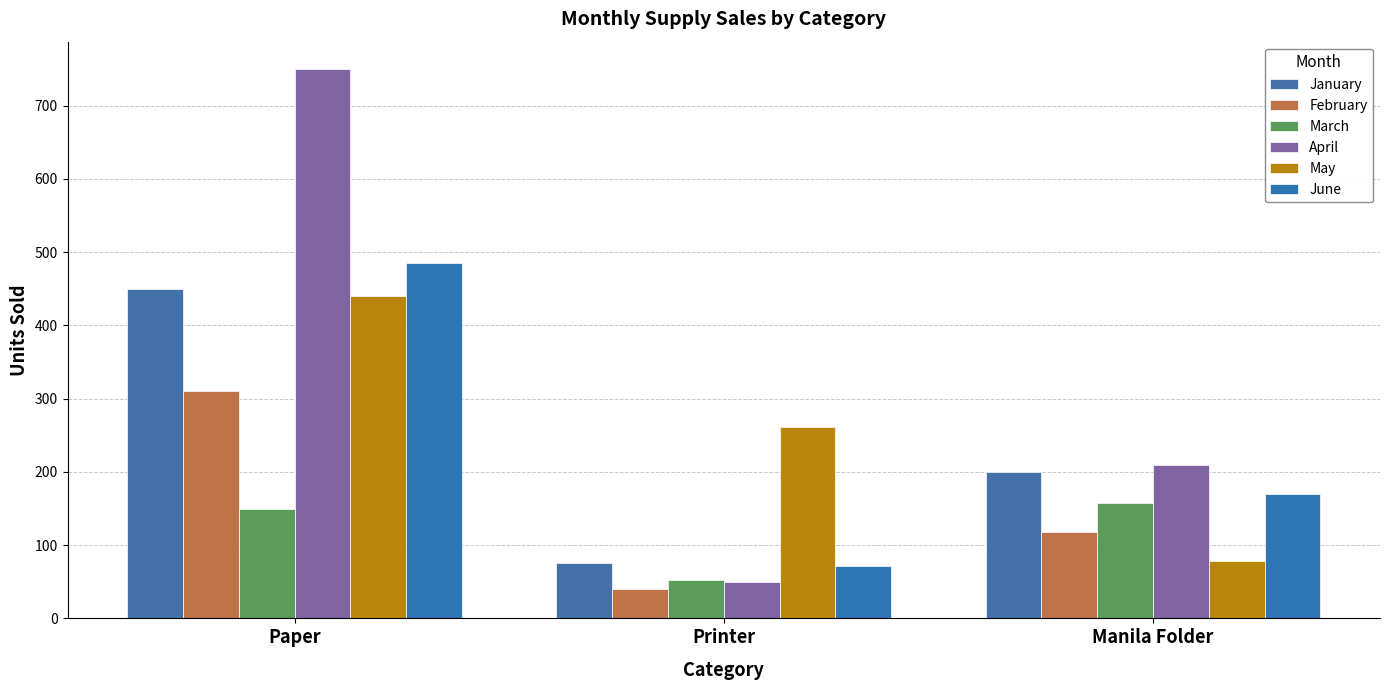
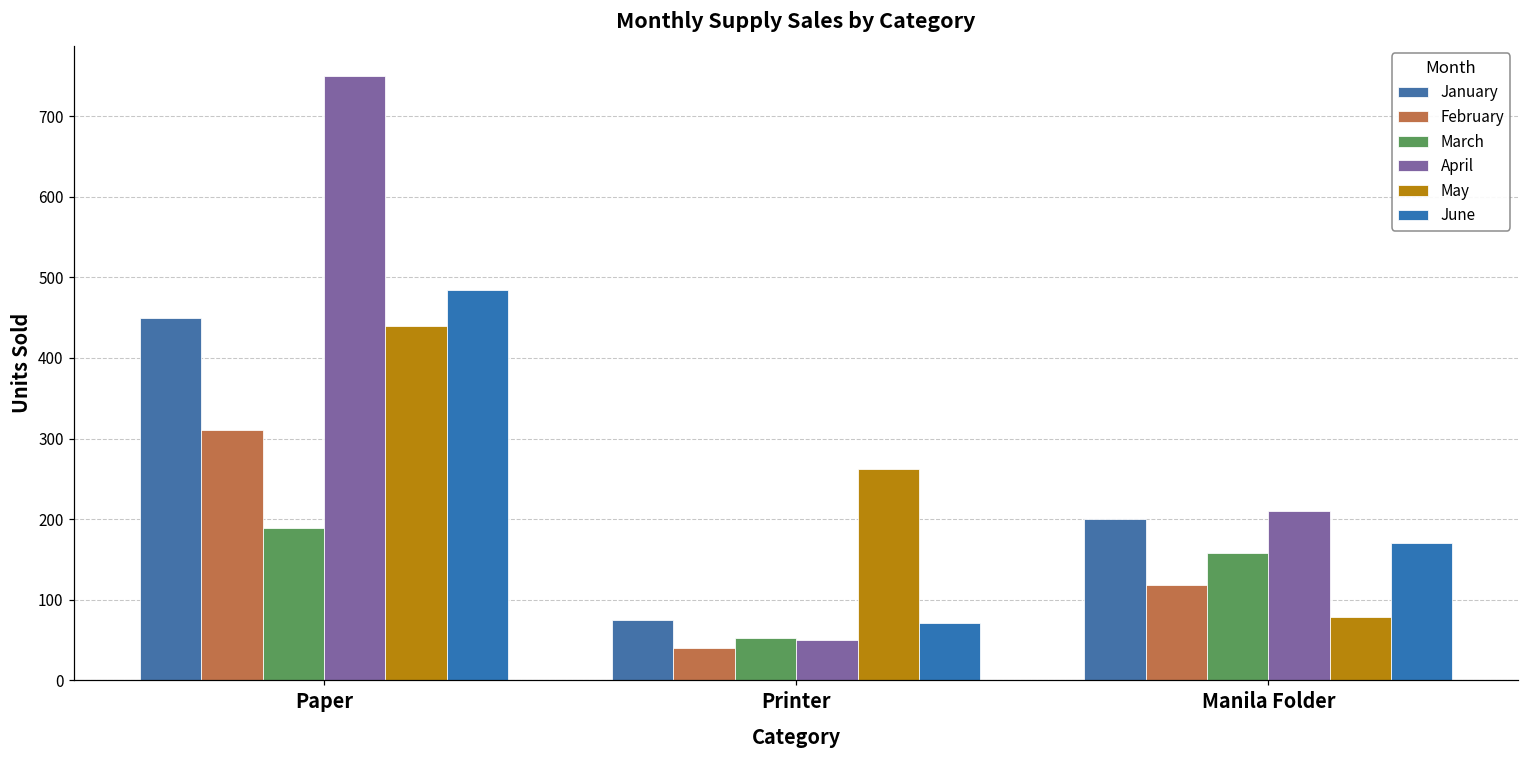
  {
    "February": {
      "Paper": 310,
      "Printer": 40,
      "Manila Folder": 120
    },
    "March": {
-     "Paper": 150,
+     "Paper": 190,
      "Printer": 50,
      "Manila Folder": 160
    },
    "April": {
      "Paper": 750,
      "Printer": 50,
      "Manila Folder": 210
    },
    "May": {
      "Paper": 440,
      "Printer": 260,
      "Manila Folder": 80
    }
  }
